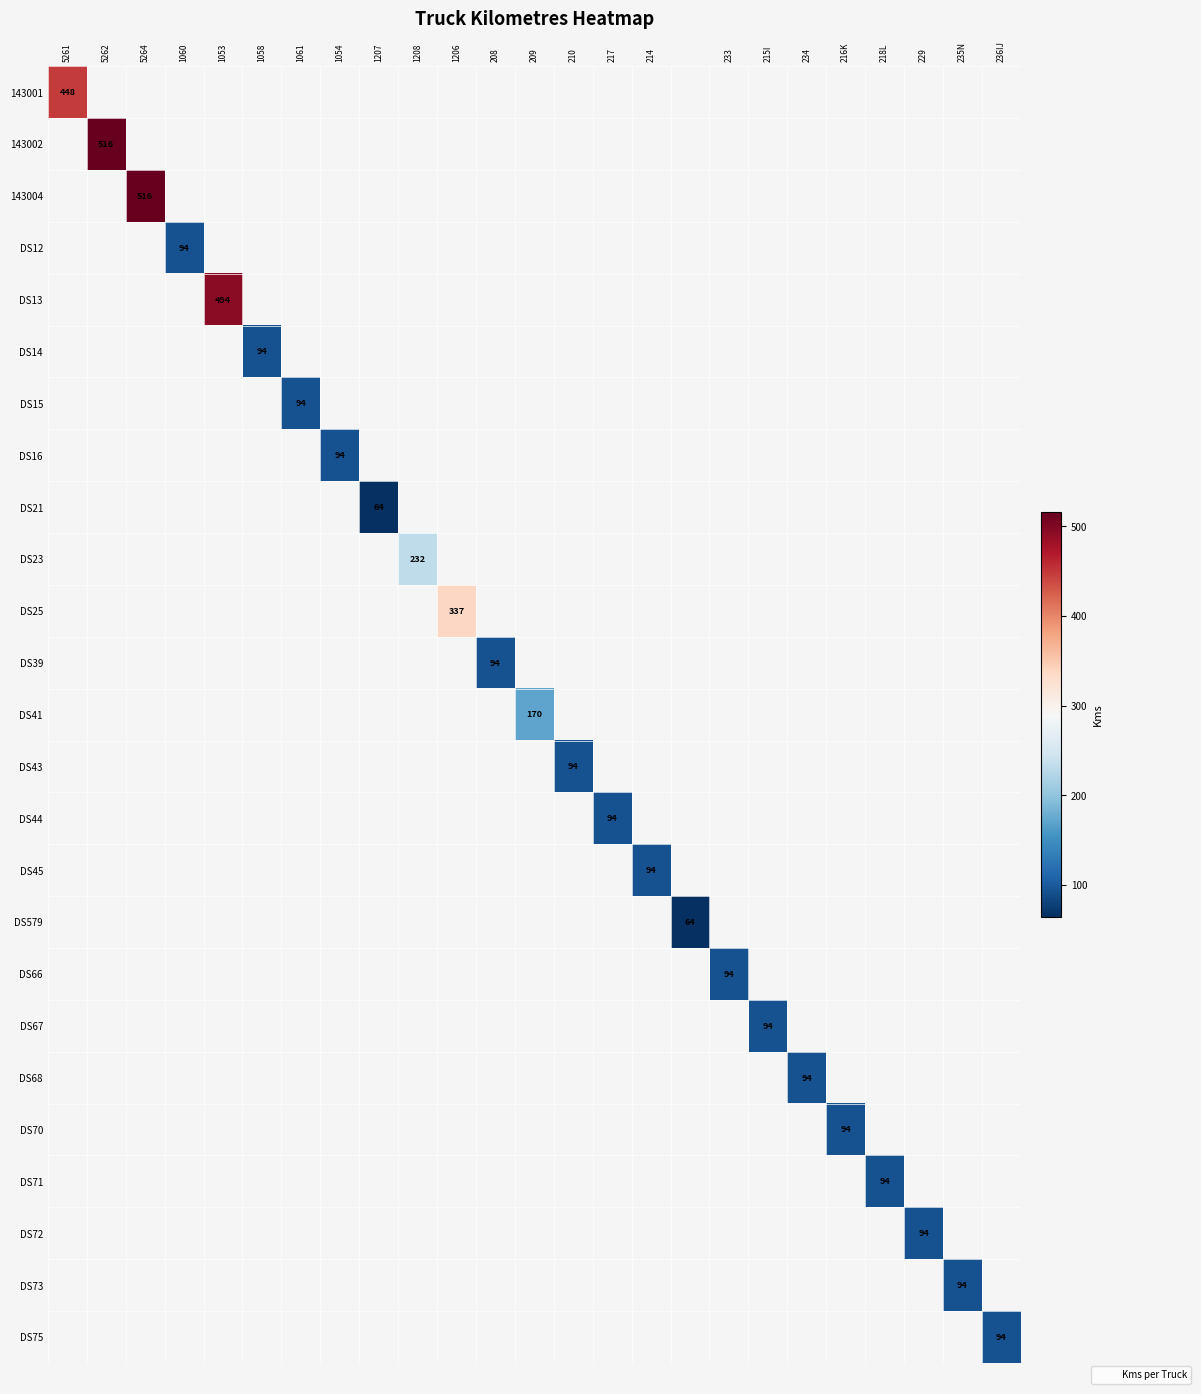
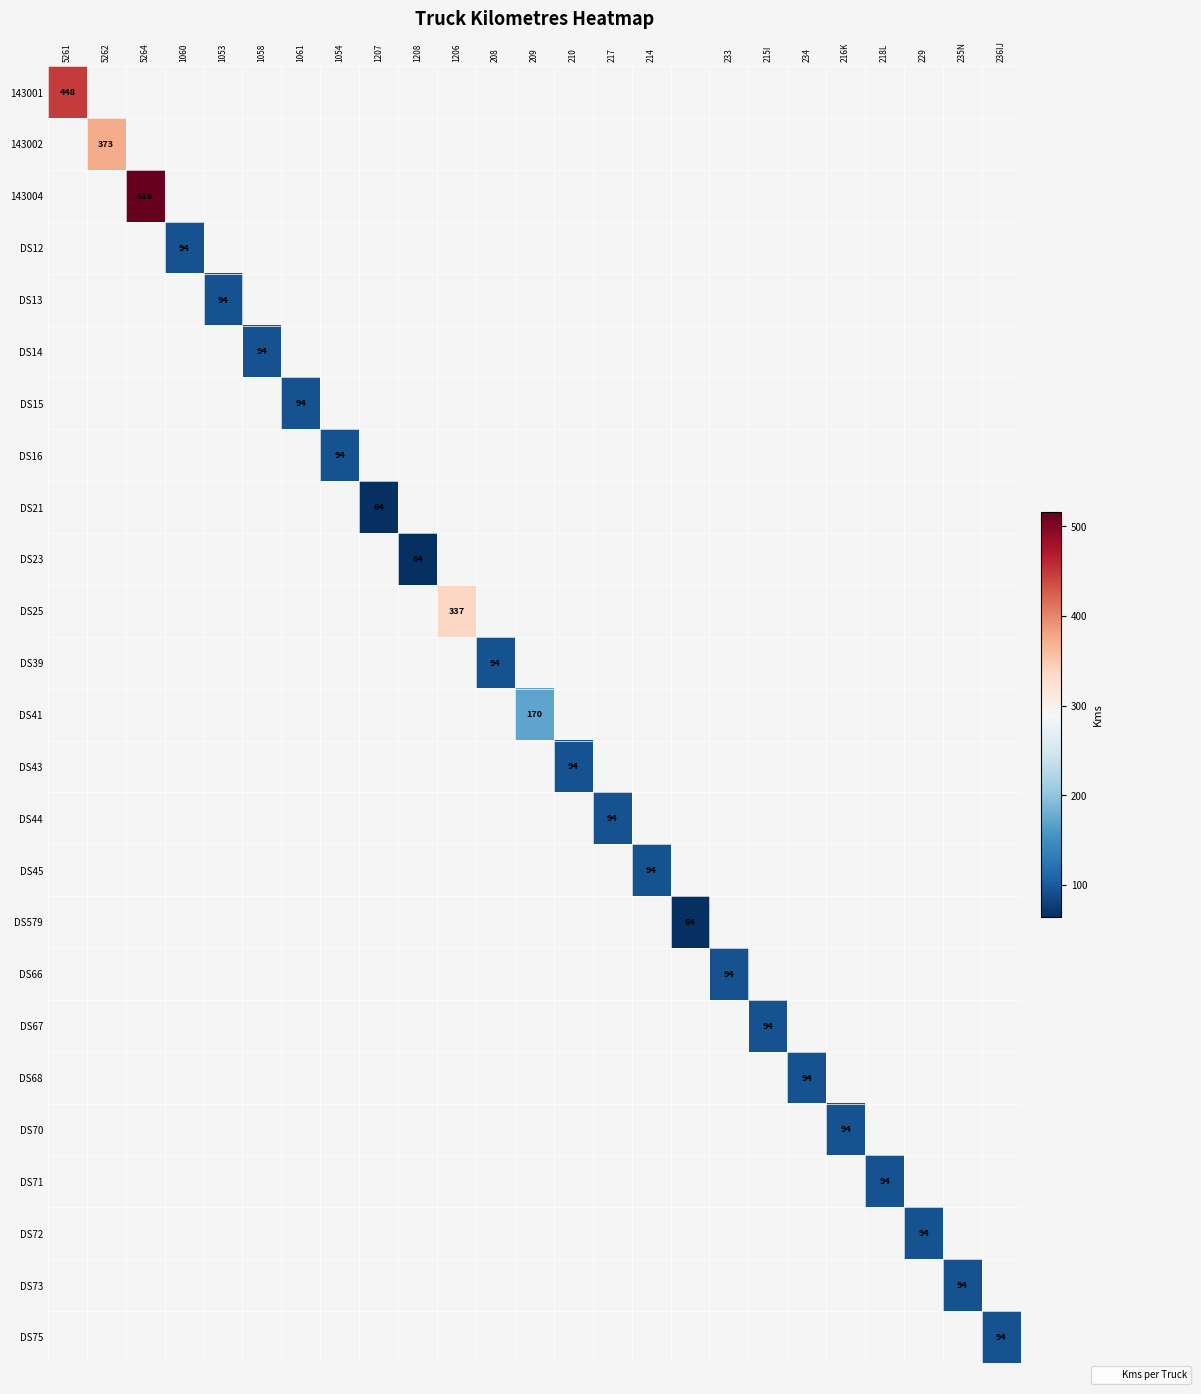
  {
    "143001": {
      "5261": 448
    },
    "143002": {
-     "5262": 516
+     "5262": 373
    },
    "143004": {
      "5264": 516
    },
    "DS12": {
      "1060": 94
    },
    "DS13": {
-     "1053": 494
+     "1053": 94
    },
    "DS14": {
      "1058": 94
    },
    "DS15": {
      "1061": 94
    },
    "DS16": {
      "1054": 94
    },
    "DS21": {
      "1207": 64
    },
    "DS23": {
-     "1208": 232
+     "1208": 64
    },
    "DS25": {
      "1206": 337
    },
    "DS39": {
      "208": 94
    },
    "DS41": {
      "209": 170
    },
    "DS43": {
      "210": 94
    },
    "DS44": {
      "217": 94
    },
    "DS45": {
      "214": 94
    },
    "DS66": {
      "233": 94
    },
    "DS67": {
      "215I": 94
    },
    "DS68": {
      "234": 94
    },
    "DS70": {
      "216K": 94
    },
    "DS71": {
      "218L": 94
    },
    "DS72": {
      "229": 94
    },
    "DS73": {
      "235N": 94
    },
    "DS75": {
      "236IJ": 94
    }
  }
